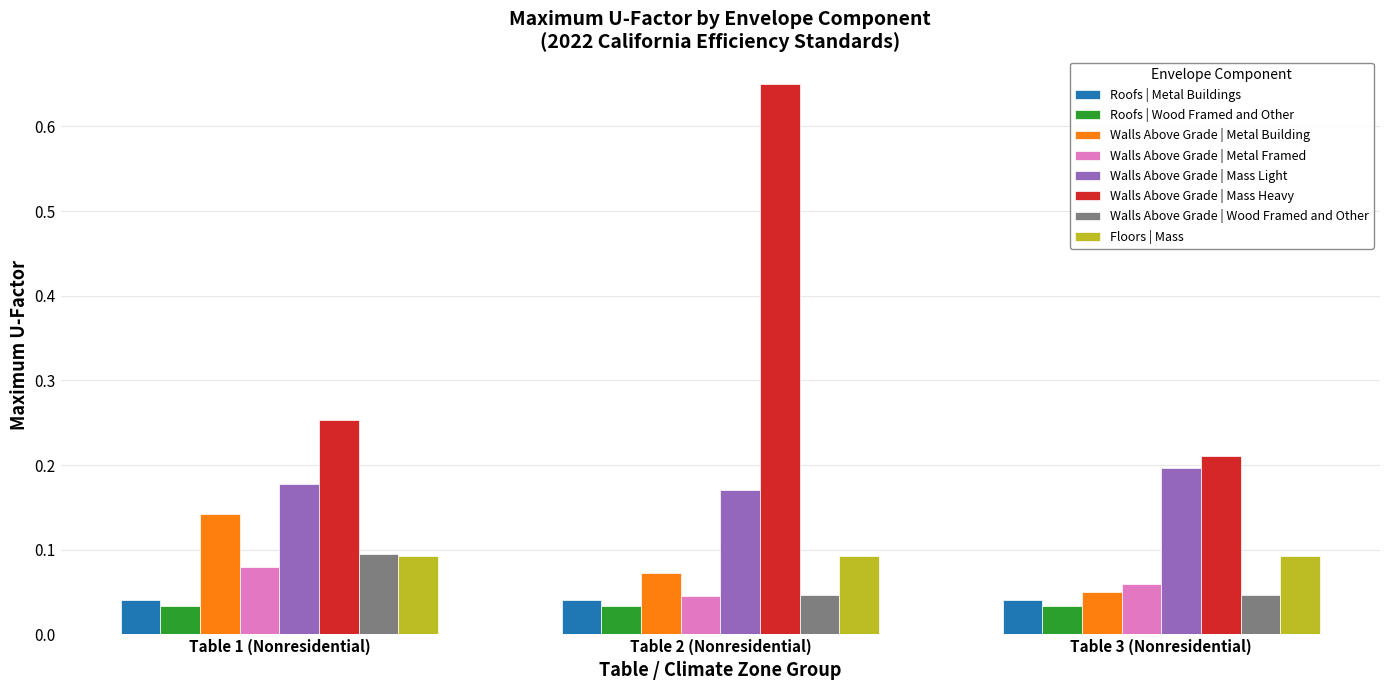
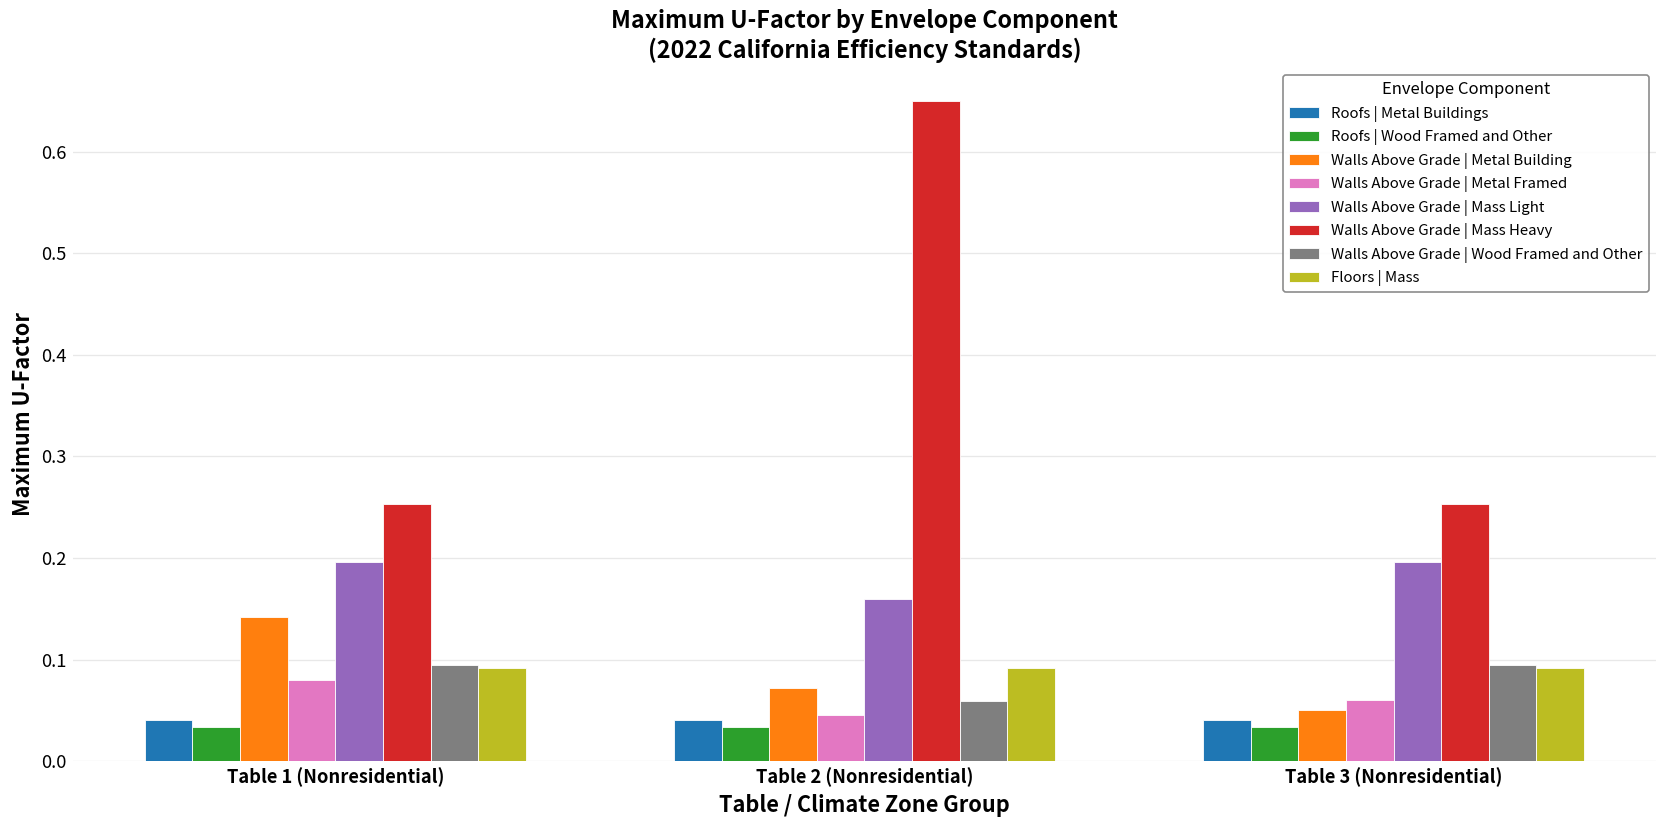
  {
    "Roofs | Metal Buildings": {
      "Table 1 (Nonresidential)": 0.04,
      "Table 2 (Nonresidential)": 0.04,
      "Table 3 (Nonresidential)": 0.04
    },
    "Roofs | Wood Framed and Other": {
      "Table 1 (Nonresidential)": 0.03,
      "Table 2 (Nonresidential)": 0.03,
      "Table 3 (Nonresidential)": 0.03
    },
    "Walls Above Grade | Metal Building": {
      "Table 1 (Nonresidential)": 0.14,
      "Table 2 (Nonresidential)": 0.07,
      "Table 3 (Nonresidential)": 0.05
    },
    "Walls Above Grade | Metal Framed": {
      "Table 1 (Nonresidential)": 0.08,
      "Table 2 (Nonresidential)": 0.05,
      "Table 3 (Nonresidential)": 0.06
    },
    "Walls Above Grade | Mass Light": {
-     "Table 1 (Nonresidential)": 0.18,
-     "Table 2 (Nonresidential)": 0.17,
+     "Table 1 (Nonresidential)": 0.20,
+     "Table 2 (Nonresidential)": 0.16,
      "Table 3 (Nonresidential)": 0.20
    },
    "Walls Above Grade | Mass Heavy": {
      "Table 1 (Nonresidential)": 0.25,
      "Table 2 (Nonresidential)": 0.65,
-     "Table 3 (Nonresidential)": 0.21
+     "Table 3 (Nonresidential)": 0.25
    },
    "Walls Above Grade | Wood Framed and Other": {
      "Table 1 (Nonresidential)": 0.10,
-     "Table 2 (Nonresidential)": 0.05,
-     "Table 3 (Nonresidential)": 0.05
+     "Table 2 (Nonresidential)": 0.06,
+     "Table 3 (Nonresidential)": 0.10
    },
    "Floors | Mass": {
      "Table 1 (Nonresidential)": 0.09,
      "Table 2 (Nonresidential)": 0.09,
      "Table 3 (Nonresidential)": 0.09
    }
  }
